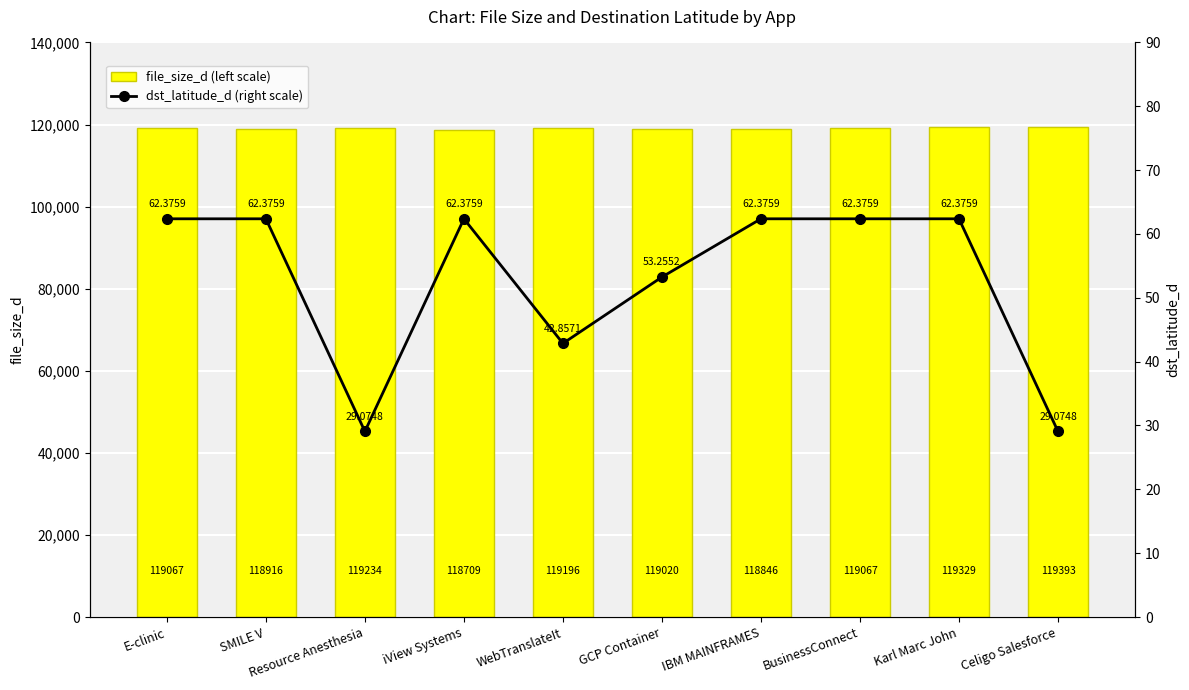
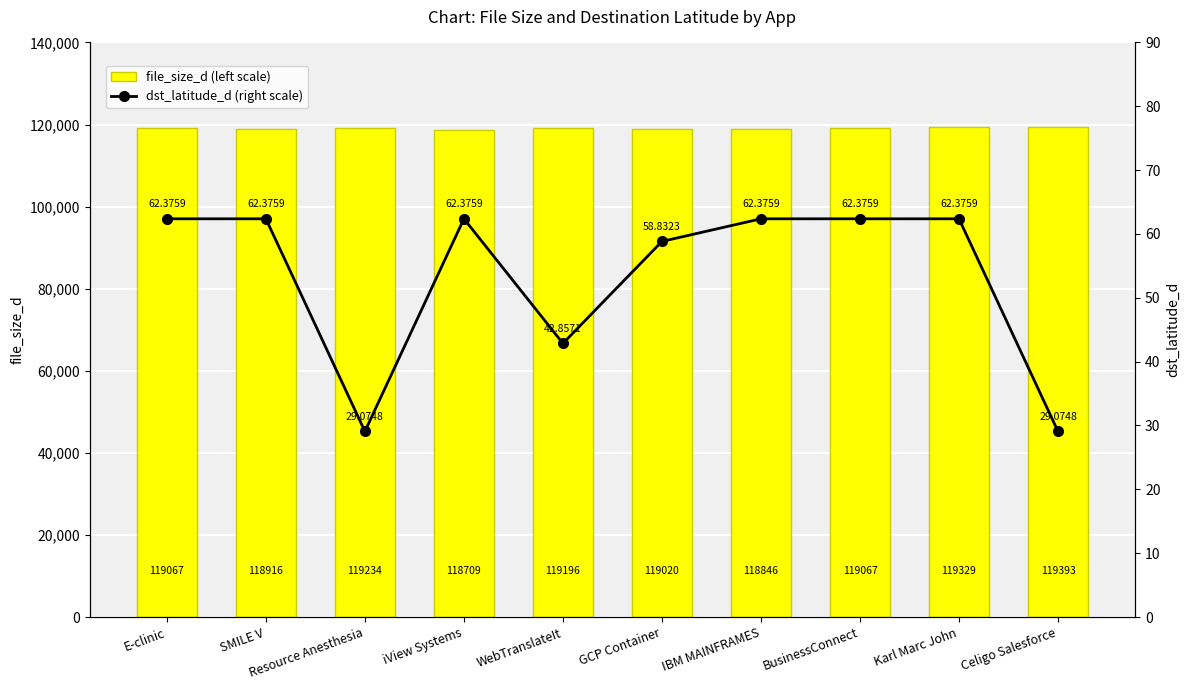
  {
    "file_size_d (left scale)": {
      "E-clinic": 119067,
      "SMILE V": 118916,
      "Resource Anesthesia": 119234,
      "iView Systems": 118709,
      "WebTranslateIt": 119196,
      "GCP Container": 119020,
      "IBM MAINFRAMES": 118846,
      "BusinessConnect": 119067,
      "Karl Marc John": 119329,
      "Celigo Salesforce": 119393
    },
    "dst_latitude_d (right scale)": {
      "E-clinic": 62.3759,
      "SMILE V": 62.3759,
      "Resource Anesthesia": 29.0748,
      "iView Systems": 62.3759,
      "WebTranslateIt": 42.8571,
-     "GCP Container": 53.2552,
+     "GCP Container": 58.8323,
      "IBM MAINFRAMES": 62.3759,
      "BusinessConnect": 62.3759,
      "Karl Marc John": 62.3759,
      "Celigo Salesforce": 29.0748
    }
  }
